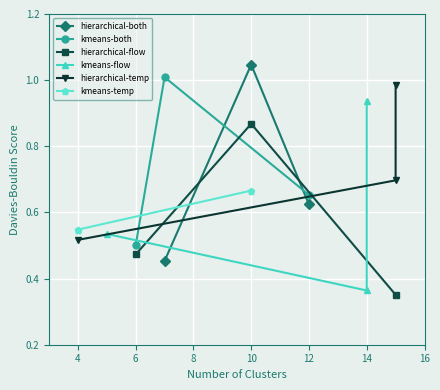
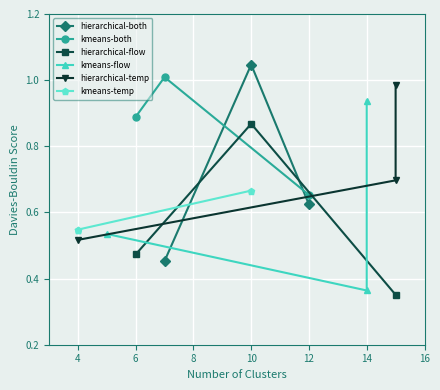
  {
    "hierarchical-both": {
      "10": 1.05,
      "12": 0.62
    },
    "kmeans-both": {
-     "6": 0.50,
+     "6": 0.89,
      "12": 0.65
    }
  }
